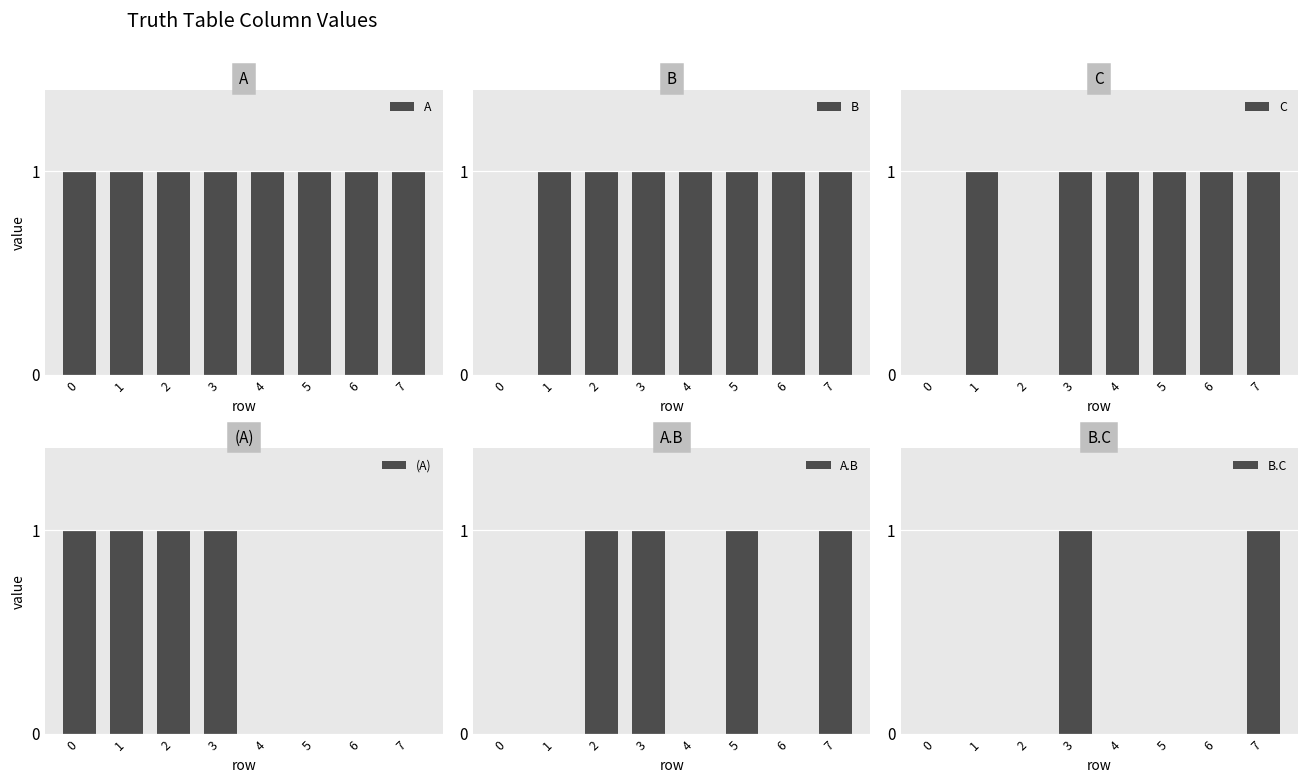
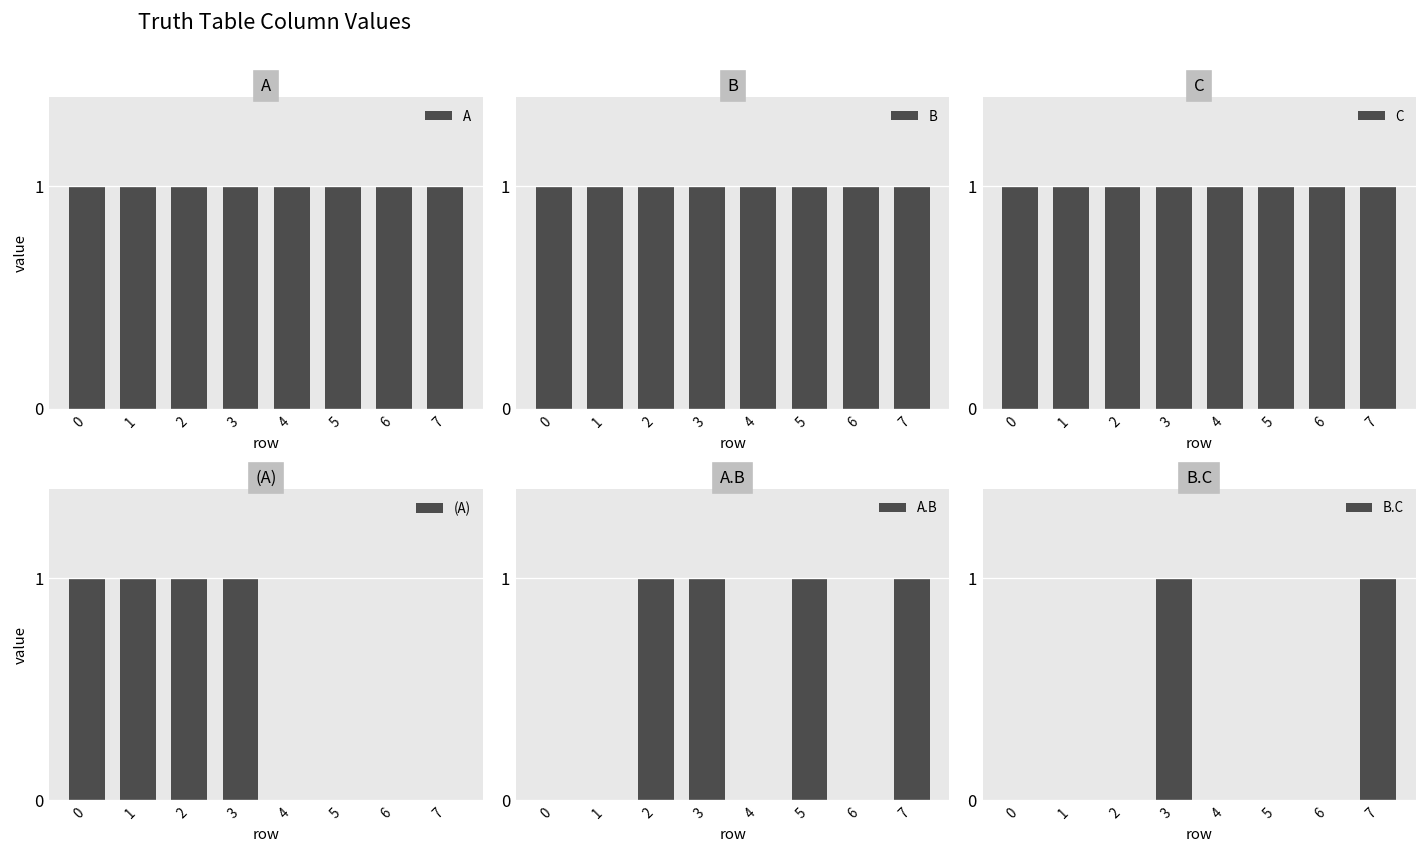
  {
    "A": {
      "0": 1.00,
      "1": 1.00,
      "2": 1.00,
      "3": 1.00,
      "4": 1.00,
      "5": 1.00,
      "6": 1.00,
      "7": 1.00
    },
    "B": {
-     "0": 0,
+     "0": 1,
      "1": 1,
      "2": 1,
      "3": 1,
      "4": 1,
      "5": 1,
      "6": 1,
      "7": 1
    },
    "C": {
-     "0": 0,
+     "0": 1,
      "1": 1,
-     "2": 0,
+     "2": 1,
      "3": 1,
      "4": 1,
      "5": 1,
      "6": 1,
      "7": 1
    },
    "(A)": {
      "0": 1.00,
      "1": 1.00,
      "2": 1.00,
      "3": 1.00,
      "4": 0.00,
      "5": 0.00,
      "6": 0.00,
      "7": 0.00
    },
    "A.B": {
      "0": 0.00,
      "1": 0.00,
      "2": 1.00,
      "3": 1.00,
      "4": 0.00,
      "5": 1.00,
      "6": 0.00,
      "7": 1.00
    },
    "B.C": {
      "0": 0.00,
      "1": 0.00,
      "2": 0.00,
      "3": 1.00,
      "4": 0.00,
      "5": 0.00,
      "6": 0.00,
      "7": 1.00
    }
  }
